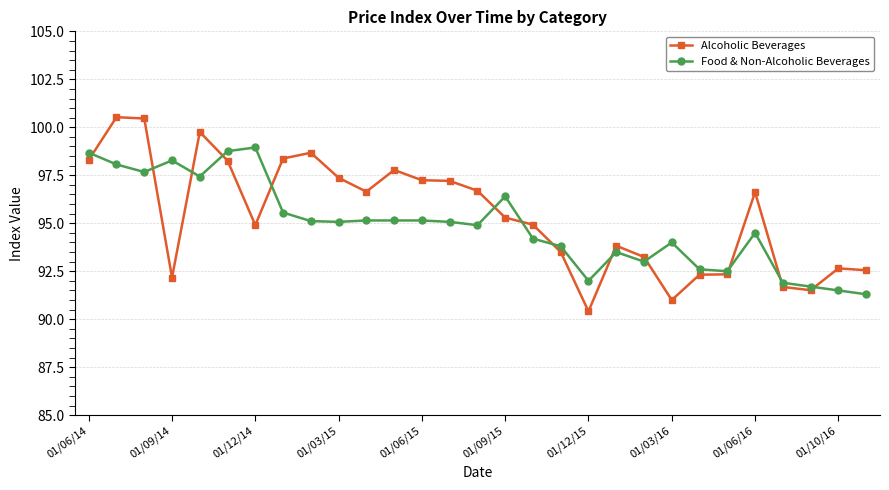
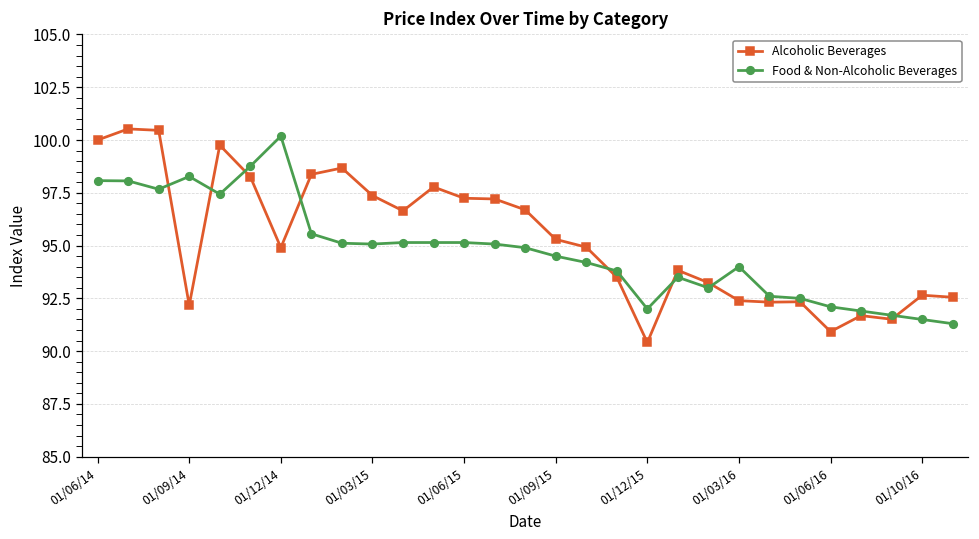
  {
    "Alcoholic Beverages": {
-     "01/06/14": 98.3,
+     "01/06/14": 100.0,
      "01/09/14": 92.2,
      "01/12/14": 94.9,
      "01/03/15": 97.4,
      "01/06/15": 97.2,
      "01/09/15": 95.3,
      "01/12/15": 90.4,
-     "01/03/16": 91.0,
-     "01/06/16": 96.6,
+     "01/03/16": 92.4,
+     "01/06/16": 90.9,
      "01/10/16": 92.6
    },
    "Food & Non-Alcoholic Beverages": {
-     "01/06/14": 98.7,
+     "01/06/14": 98.1,
      "01/09/14": 98.3,
-     "01/12/14": 98.9,
+     "01/12/14": 100.2,
      "01/03/15": 95.1,
      "01/06/15": 95.1,
-     "01/09/15": 96.4,
+     "01/09/15": 94.5,
      "01/12/15": 92.0,
      "01/03/16": 94.0,
-     "01/06/16": 94.5,
+     "01/06/16": 92.1,
      "01/10/16": 91.5
    }
  }
